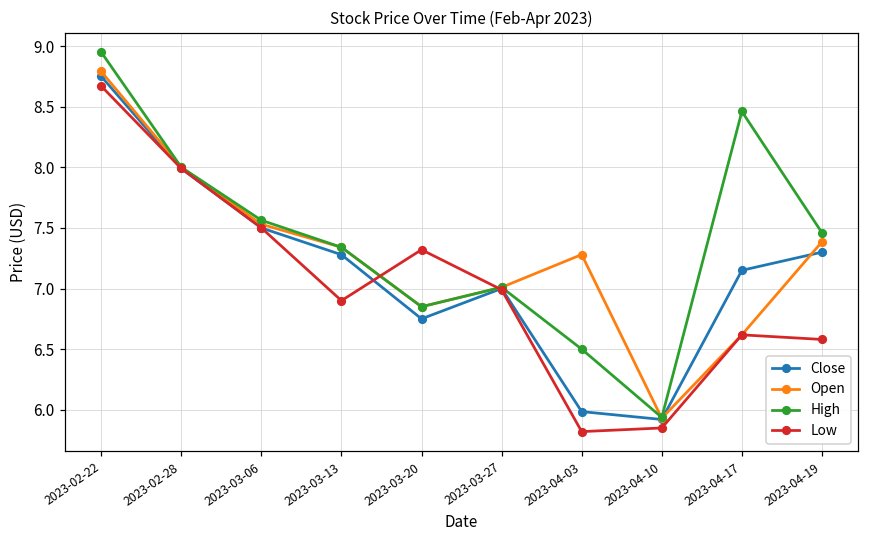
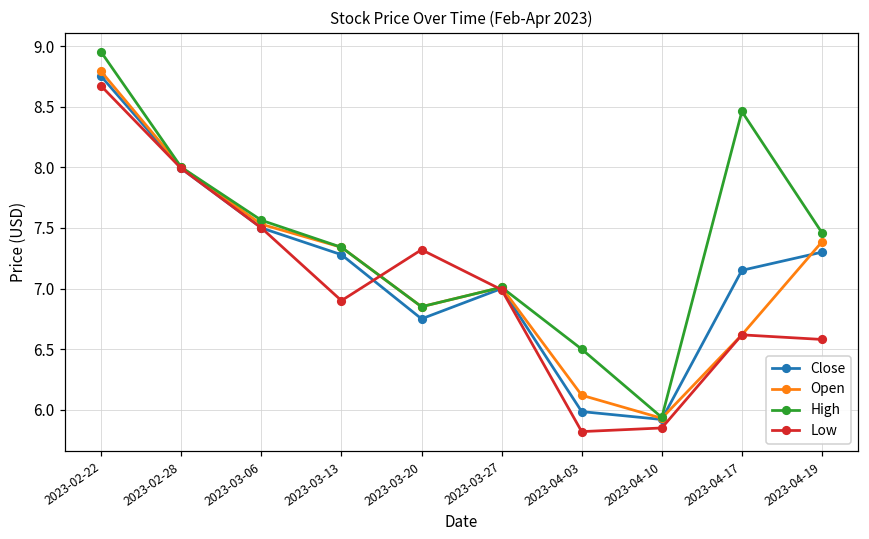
  {
    "Close": {
      "2023-02-22": 8.75,
      "2023-03-13": 7.28,
      "2023-03-20": 6.75,
      "2023-04-03": 5.99,
      "2023-04-17": 7.15,
      "2023-04-19": 7.30
    },
    "Open": {
      "2023-02-22": 8.79,
      "2023-03-06": 7.53,
-     "2023-04-03": 7.28,
+     "2023-04-03": 6.12,
      "2023-04-19": 7.39
    },
    "High": {
      "2023-02-22": 8.95,
      "2023-03-06": 7.56,
      "2023-04-03": 6.50,
      "2023-04-17": 8.46,
      "2023-04-19": 7.46
    },
    "Low": {
      "2023-02-22": 8.67,
      "2023-03-13": 6.90,
      "2023-03-20": 7.32,
      "2023-04-03": 5.82,
      "2023-04-10": 5.85,
      "2023-04-19": 6.58
    }
  }
